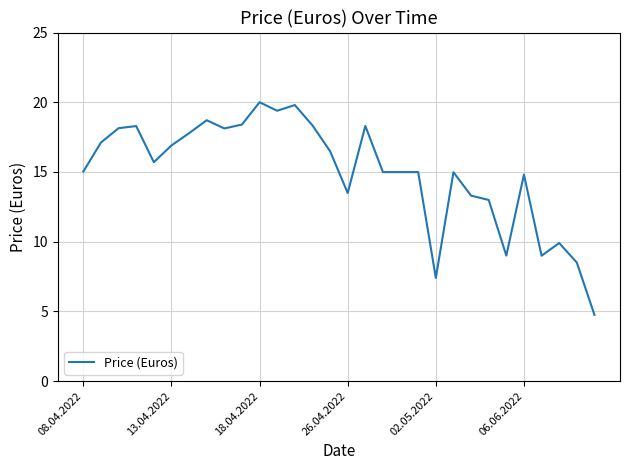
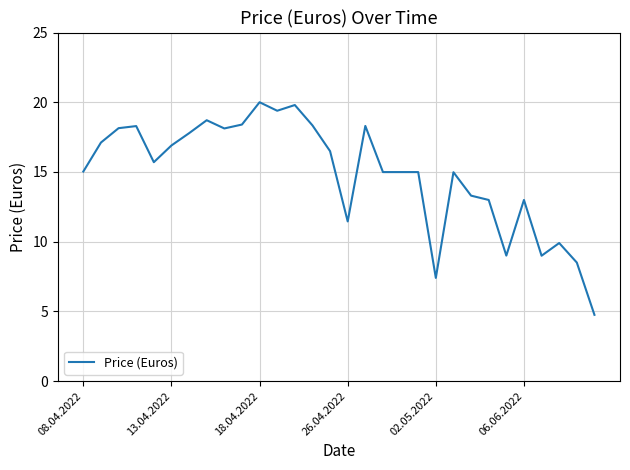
  {
    "08.04.2022": 15.0,
    "13.04.2022": 16.9,
    "18.04.2022": 20.0,
-   "26.04.2022": 13.5,
+   "26.04.2022": 11.5,
    "02.05.2022": 7.4,
-   "06.06.2022": 14.8
+   "06.06.2022": 13.0
  }
